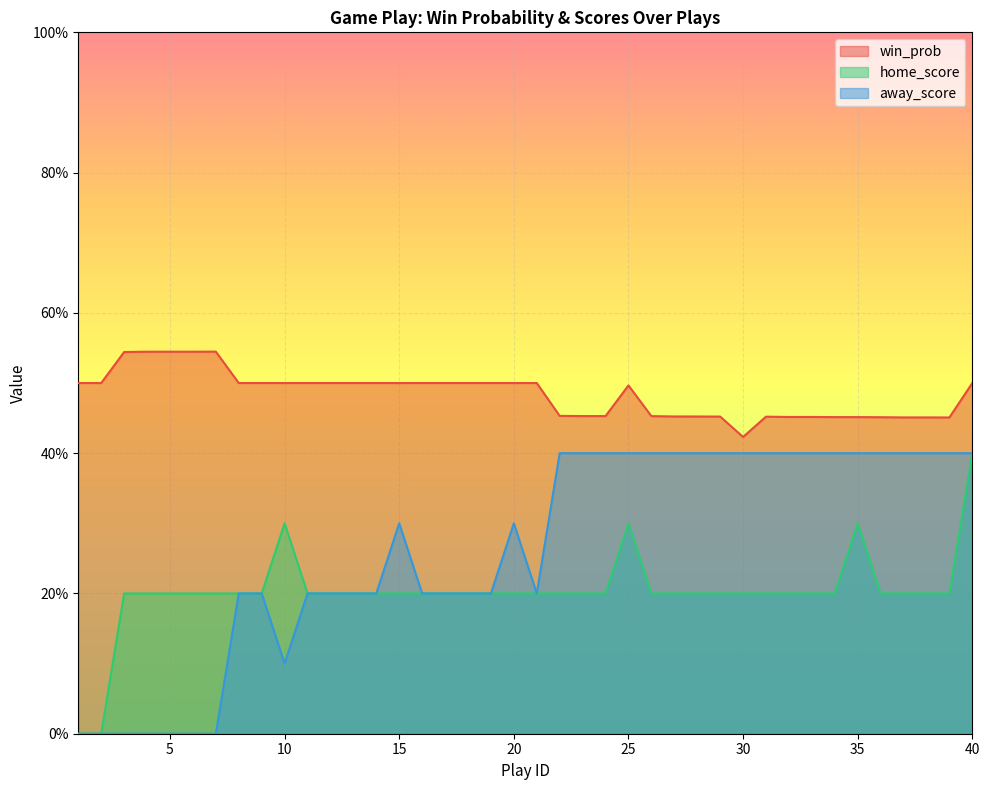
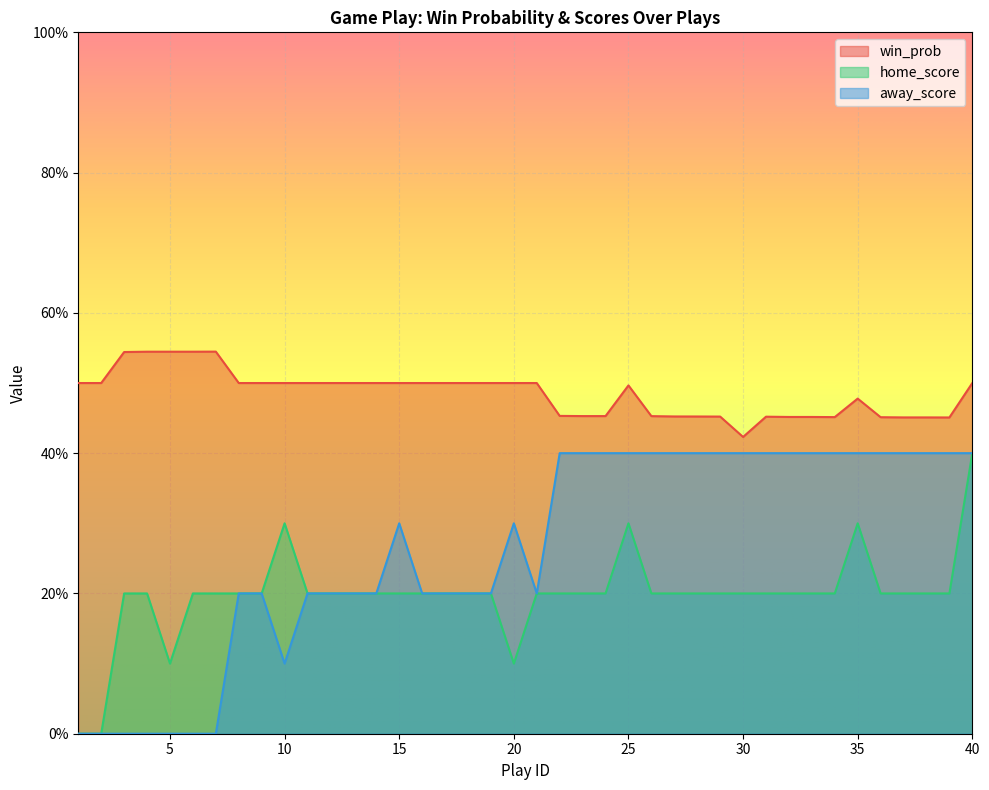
  {
    "win_prob": {
      "5": "54%",
      "10": "50%",
      "15": "50%",
      "20": "50%",
      "25": "50%",
      "30": "42%",
-     "35": "45%",
+     "35": "48%",
      "40": "50%"
    },
    "home_score": {
-     "5": "20%",
+     "5": "10%",
      "10": "30%",
      "15": "20%",
-     "20": "20%",
+     "20": "10%",
      "25": "30%",
      "30": "20%",
      "35": "30%"
    },
    "away_score": {
      "5": "0%",
      "10": "10%",
      "15": "30%",
      "20": "30%",
      "25": "40%",
      "30": "40%",
      "35": "40%"
    }
  }
